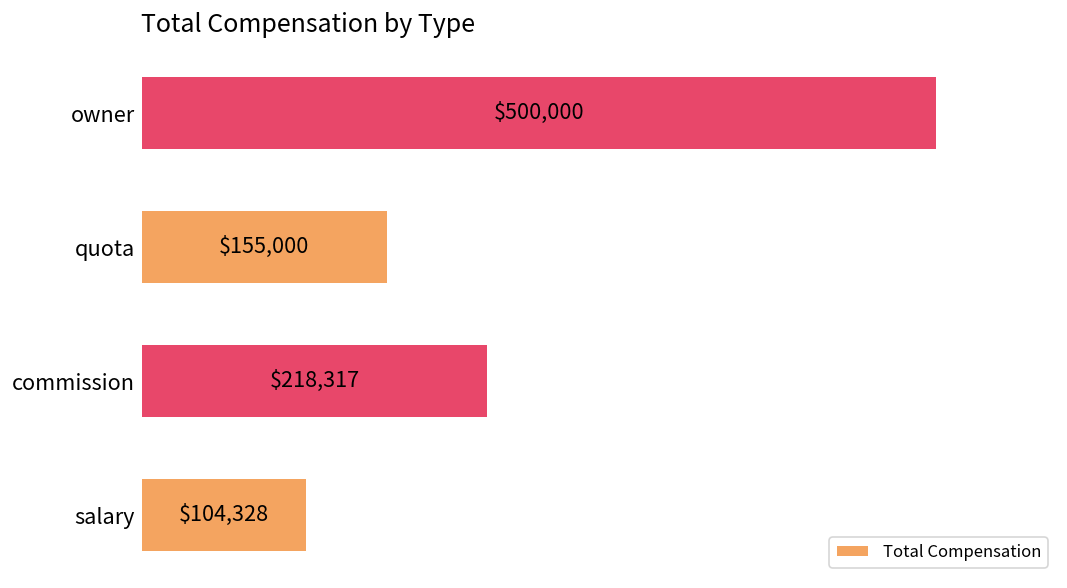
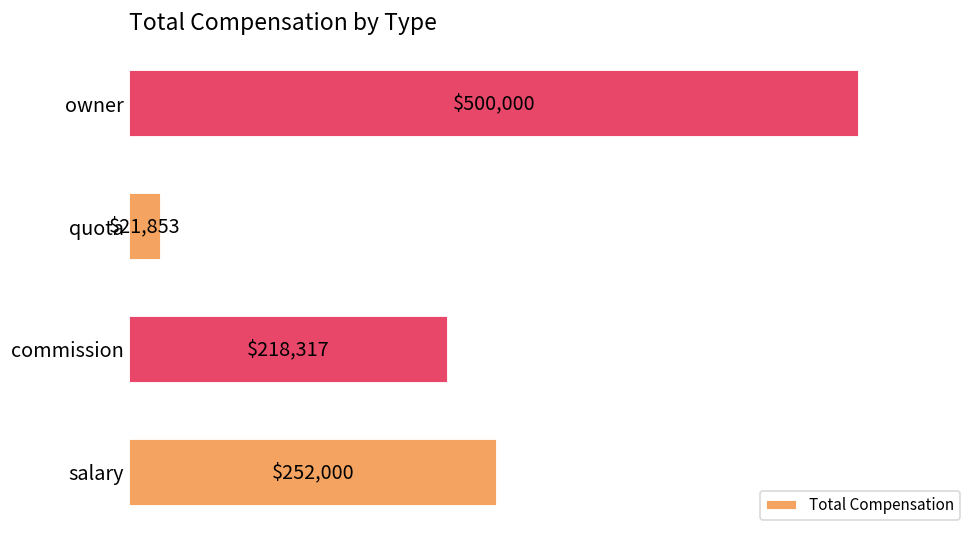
  {
    "owner": "$500,000",
-   "quota": "$155,000",
+   "quota": "$21,853",
    "commission": "$218,317",
-   "salary": "$104,328"
+   "salary": "$252,000"
  }
